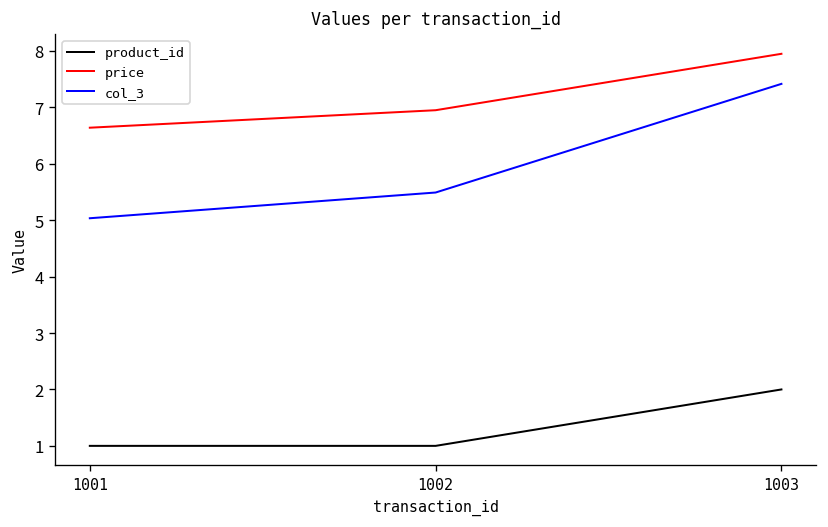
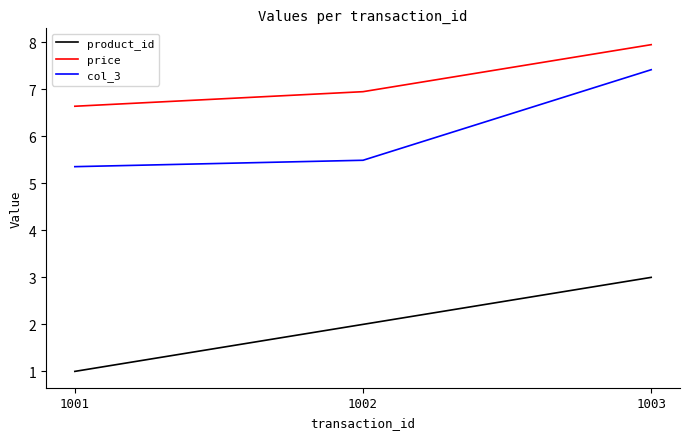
  {
    "product_id": {
      "1001": 1,
-     "1002": 1,
-     "1003": 2
+     "1002": 2,
+     "1003": 3
    },
    "price": {
      "1001": 6.6,
      "1002": 7.0,
      "1003": 8.0
    },
    "col_3": {
-     "1001": 5.0,
+     "1001": 5.4,
      "1002": 5.5,
      "1003": 7.4
    }
  }
